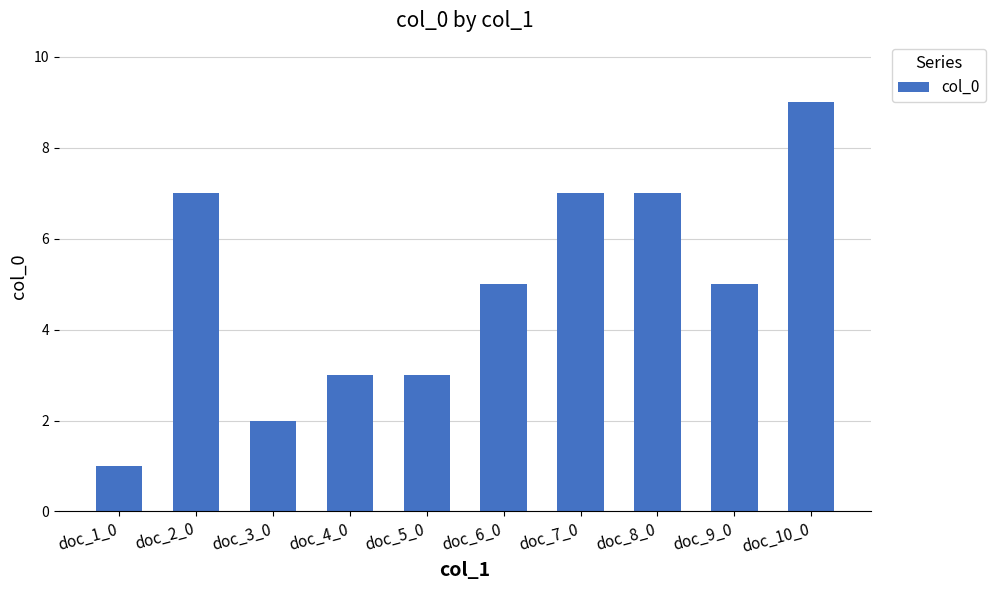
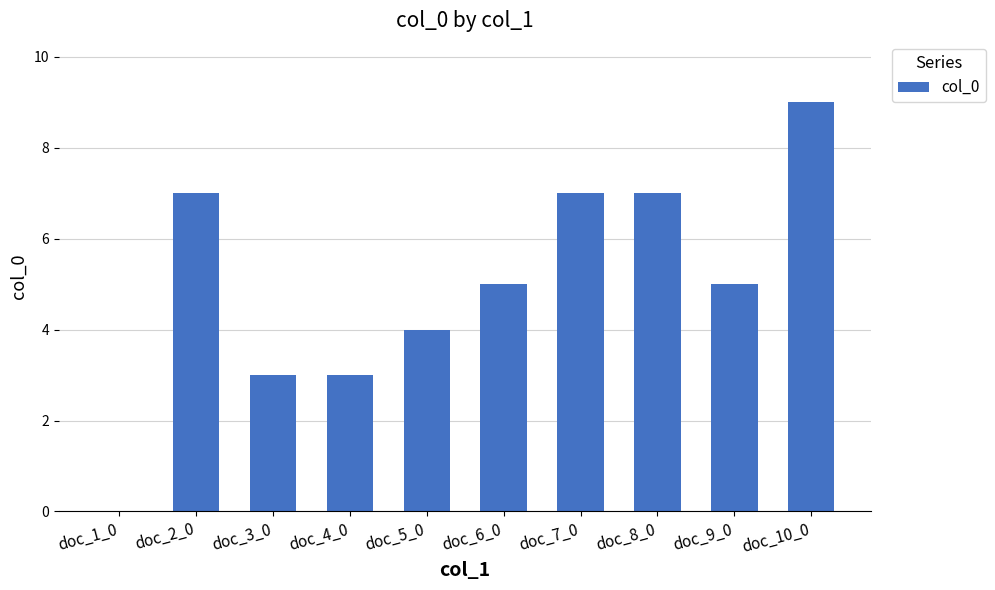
  {
-   "doc_1_0": 1,
+   "doc_1_0": 0,
    "doc_2_0": 7,
-   "doc_3_0": 2,
+   "doc_3_0": 3,
    "doc_4_0": 3,
-   "doc_5_0": 3,
+   "doc_5_0": 4,
    "doc_6_0": 5,
    "doc_7_0": 7,
    "doc_8_0": 7,
    "doc_9_0": 5,
    "doc_10_0": 9
  }
